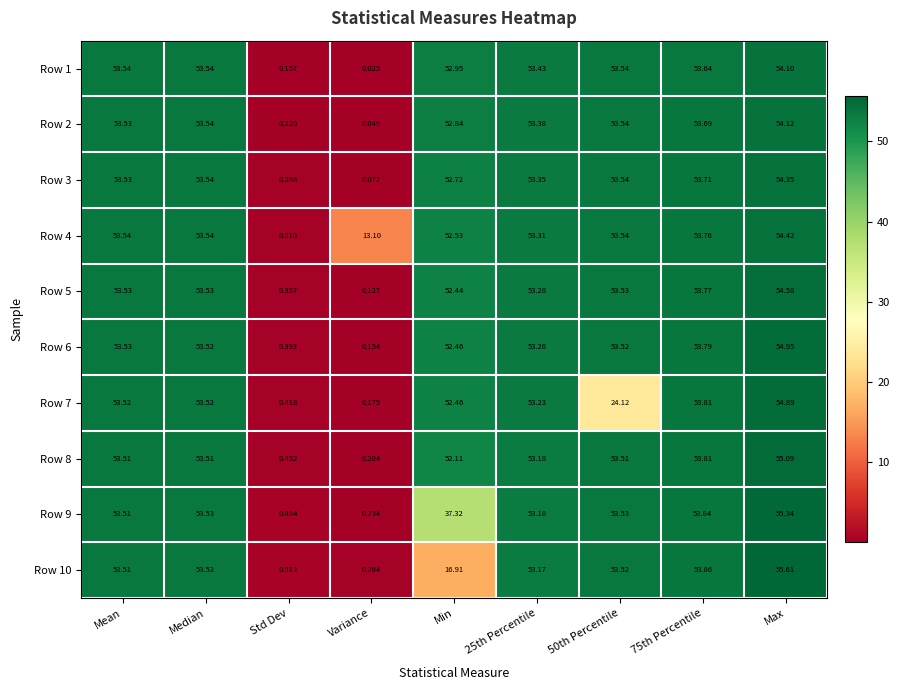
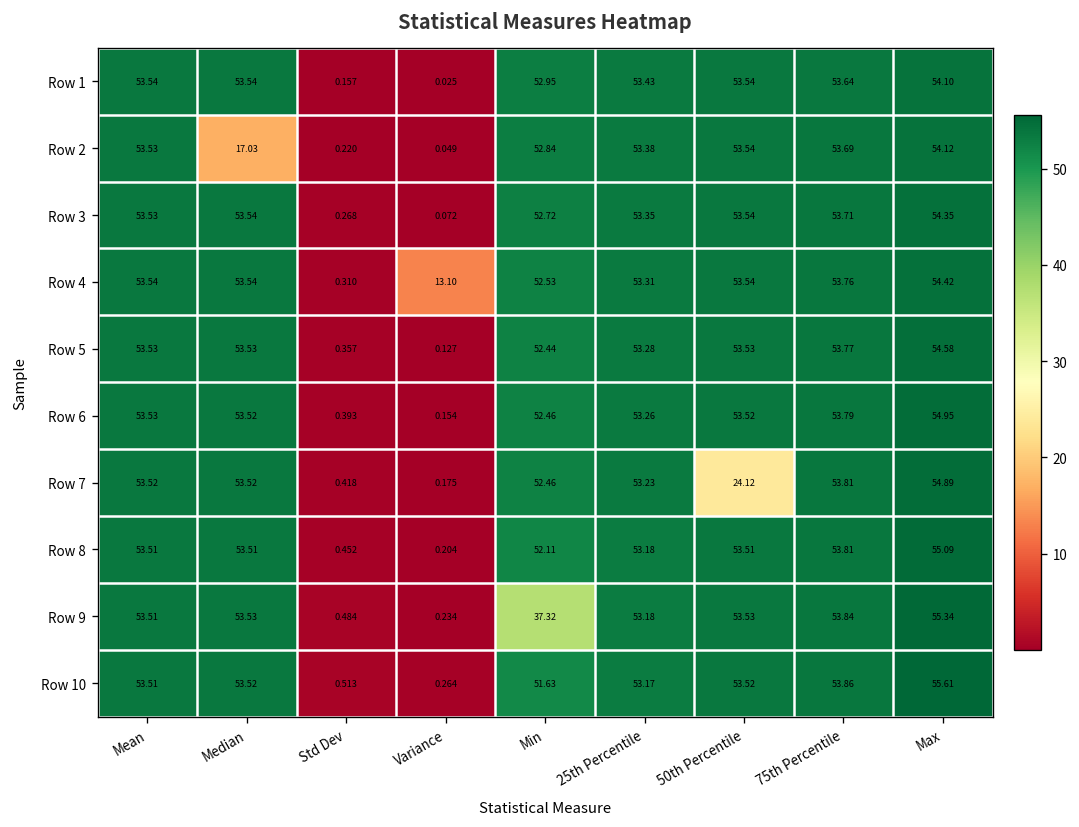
  {
    "Row 1": {
      "Mean": 53.54,
      "Median": 53.54,
      "Std Dev": 0.157,
      "Variance": 0.025,
      "Min": 52.95,
      "25th Percentile": 53.43,
      "50th Percentile": 53.54,
      "75th Percentile": 53.64,
      "Max": 54.10
    },
    "Row 2": {
      "Mean": 53.53,
-     "Median": 53.54,
+     "Median": 17.03,
      "Std Dev": 0.220,
      "Variance": 0.049,
      "Min": 52.84,
      "25th Percentile": 53.38,
      "50th Percentile": 53.54,
      "75th Percentile": 53.69,
      "Max": 54.12
    },
    "Row 3": {
      "Mean": 53.53,
      "Median": 53.54,
      "Std Dev": 0.268,
      "Variance": 0.072,
      "Min": 52.72,
      "25th Percentile": 53.35,
      "50th Percentile": 53.54,
      "75th Percentile": 53.71,
      "Max": 54.35
    },
    "Row 4": {
      "Mean": 53.54,
      "Median": 53.54,
      "Std Dev": 0.310,
      "Variance": 13.10,
      "Min": 52.53,
      "25th Percentile": 53.31,
      "50th Percentile": 53.54,
      "75th Percentile": 53.76,
      "Max": 54.42
    },
    "Row 5": {
      "Mean": 53.53,
      "Median": 53.53,
      "Std Dev": 0.357,
      "Variance": 0.127,
      "Min": 52.44,
      "25th Percentile": 53.28,
      "50th Percentile": 53.53,
      "75th Percentile": 53.77,
      "Max": 54.58
    },
    "Row 6": {
      "Mean": 53.53,
      "Median": 53.52,
      "Std Dev": 0.393,
      "Variance": 0.154,
      "Min": 52.46,
      "25th Percentile": 53.26,
      "50th Percentile": 53.52,
      "75th Percentile": 53.79,
      "Max": 54.95
    },
    "Row 7": {
      "Mean": 53.52,
      "Median": 53.52,
      "Std Dev": 0.418,
      "Variance": 0.175,
      "Min": 52.46,
      "25th Percentile": 53.23,
      "50th Percentile": 24.12,
      "75th Percentile": 53.81,
      "Max": 54.89
    },
    "Row 8": {
      "Mean": 53.51,
      "Median": 53.51,
      "Std Dev": 0.452,
      "Variance": 0.204,
      "Min": 52.11,
      "25th Percentile": 53.18,
      "50th Percentile": 53.51,
      "75th Percentile": 53.81,
      "Max": 55.09
    },
    "Row 9": {
      "Mean": 53.51,
      "Median": 53.53,
      "Std Dev": 0.484,
      "Variance": 0.234,
      "Min": 37.32,
      "25th Percentile": 53.18,
      "50th Percentile": 53.53,
      "75th Percentile": 53.84,
      "Max": 55.34
    },
    "Row 10": {
      "Mean": 53.51,
      "Median": 53.52,
      "Std Dev": 0.513,
      "Variance": 0.264,
-     "Min": 16.91,
+     "Min": 51.63,
      "25th Percentile": 53.17,
      "50th Percentile": 53.52,
      "75th Percentile": 53.86,
      "Max": 55.61
    }
  }
